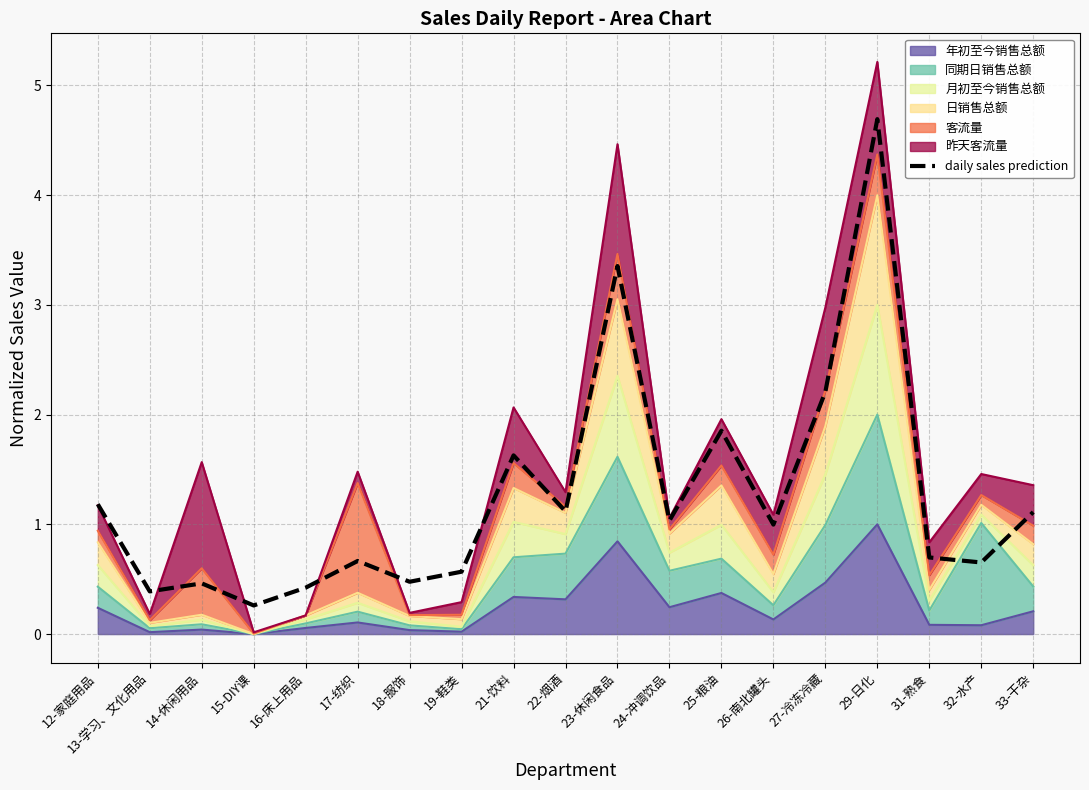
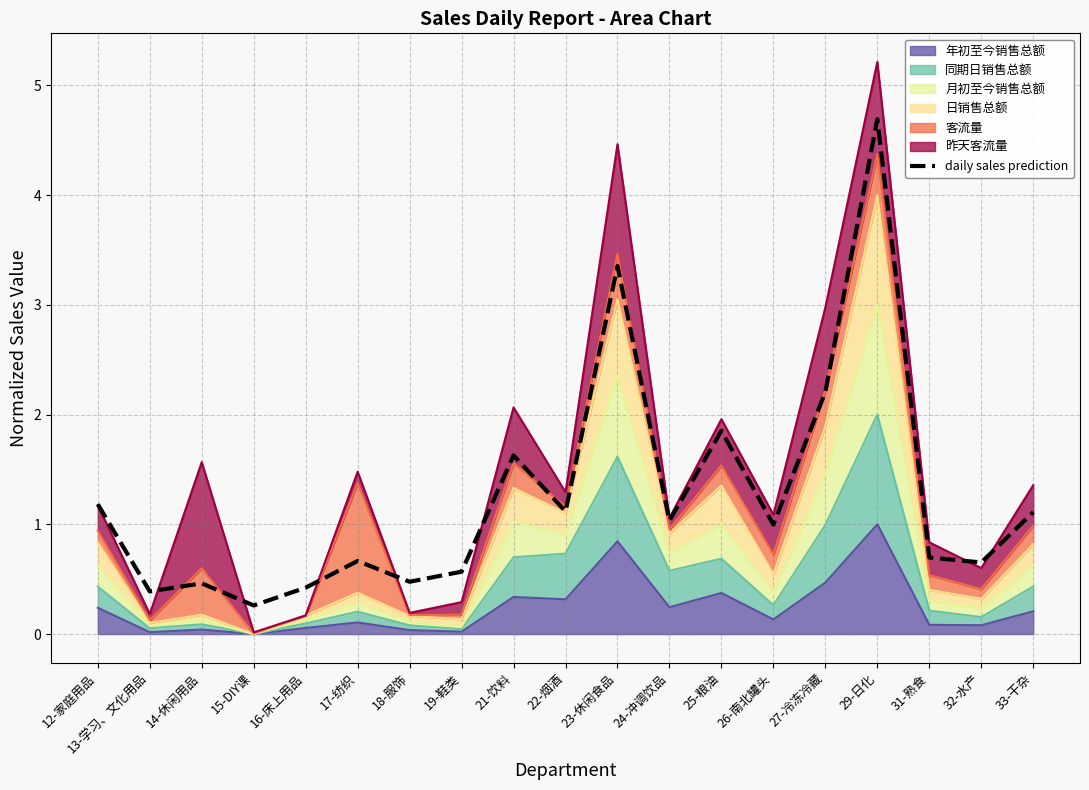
  {
    "年初至今销售总额": {
      "12-家庭用品": 0.24,
      "13-学习、文化用品": 0.02,
      "14-休闲用品": 0.04,
      "16-床上用品": 0.06,
      "17-纺织": 0.11,
      "18-服饰": 0.04,
      "21-饮料": 0.34,
      "22-烟酒": 0.32,
      "23-休闲食品": 0.85,
      "24-冲调饮品": 0.24,
      "25-粮油": 0.37,
      "26-南北罐头": 0.13,
      "27-冷冻冷藏": 0.47,
      "29-日化": 1.00,
      "31-熟食": 0.08,
      "32-水产": 0.08,
      "33-干杂": 0.21
    },
    "同期日销售总额": {
      "12-家庭用品": 0.19,
      "14-休闲用品": 0.05,
      "16-床上用品": 0.04,
      "17-纺织": 0.10,
      "18-服饰": 0.04,
      "21-饮料": 0.36,
      "22-烟酒": 0.42,
      "23-休闲食品": 0.77,
      "24-冲调饮品": 0.33,
      "25-粮油": 0.31,
      "26-南北罐头": 0.13,
      "27-冷冻冷藏": 0.52,
      "29-日化": 1.00,
      "31-熟食": 0.13,
-     "32-水产": 0.93,
+     "32-水产": 0.07,
      "33-干杂": 0.23
    },
    "客流量": {
      "12-家庭用品": 0.10,
      "13-学习、文化用品": 0.02,
      "14-休闲用品": 0.42,
      "17-纺织": 1.00,
      "19-鞋类": 0.04,
      "21-饮料": 0.23,
      "22-烟酒": 0.06,
      "23-休闲食品": 0.41,
      "24-冲调饮品": 0.04,
      "25-粮油": 0.18,
      "26-南北罐头": 0.18,
      "29-日化": 0.37,
      "31-熟食": 0.13,
      "32-水产": 0.09,
      "33-干杂": 0.17
    },
    "昨天客流量": {
      "13-学习、文化用品": 0.06,
      "14-休闲用品": 0.97,
      "17-纺织": 0.10,
      "19-鞋类": 0.12,
      "21-饮料": 0.51,
      "22-烟酒": 0.13,
      "23-休闲食品": 1.00,
      "24-冲调饮品": 0.10,
      "25-粮油": 0.42,
      "26-南北罐头": 0.36,
      "27-冷冻冷藏": 0.76,
      "29-日化": 0.84,
      "31-熟食": 0.30,
      "32-水产": 0.19,
      "33-干杂": 0.37
    },
    "daily sales prediction": {
      "13-学习、文化用品": 0.39,
      "14-休闲用品": 0.46,
      "15-DIY课": 0.26,
      "16-床上用品": 0.42,
      "17-纺织": 0.67,
      "18-服饰": 0.48,
      "19-鞋类": 0.57,
      "21-饮料": 1.63,
      "23-休闲食品": 3.35,
      "24-冲调饮品": 1.03,
      "25-粮油": 1.85,
      "26-南北罐头": 1.00,
      "29-日化": 4.69,
      "31-熟食": 0.70,
      "32-水产": 0.65,
      "33-干杂": 1.11
    }
  }
